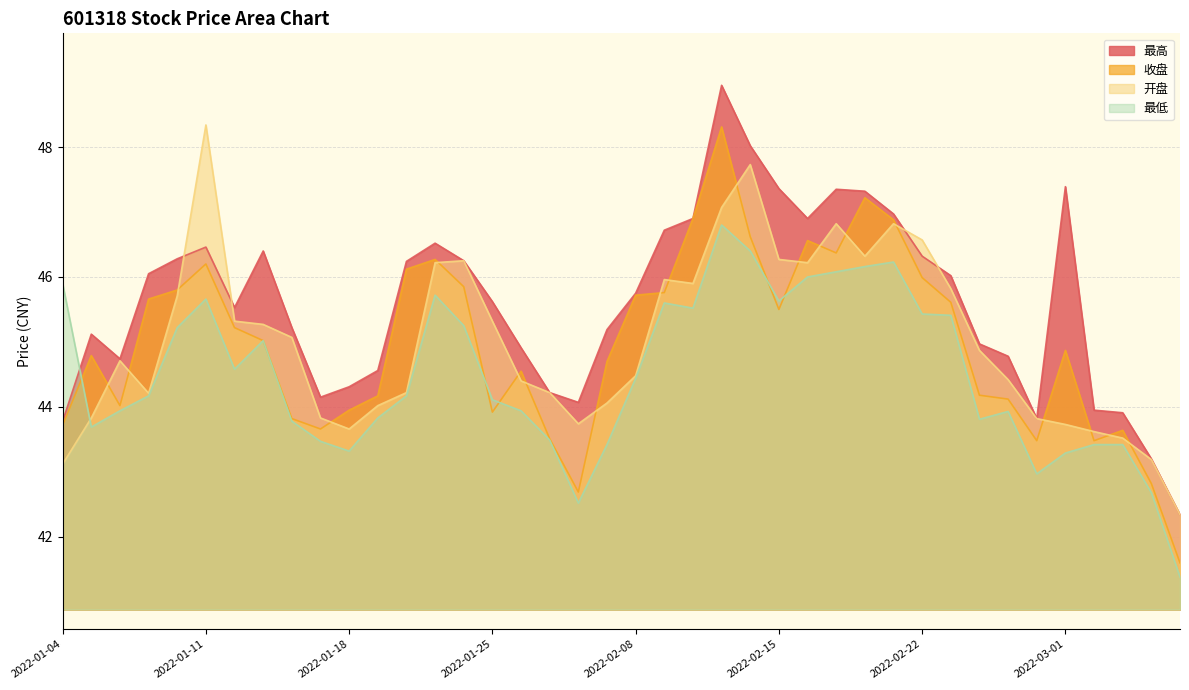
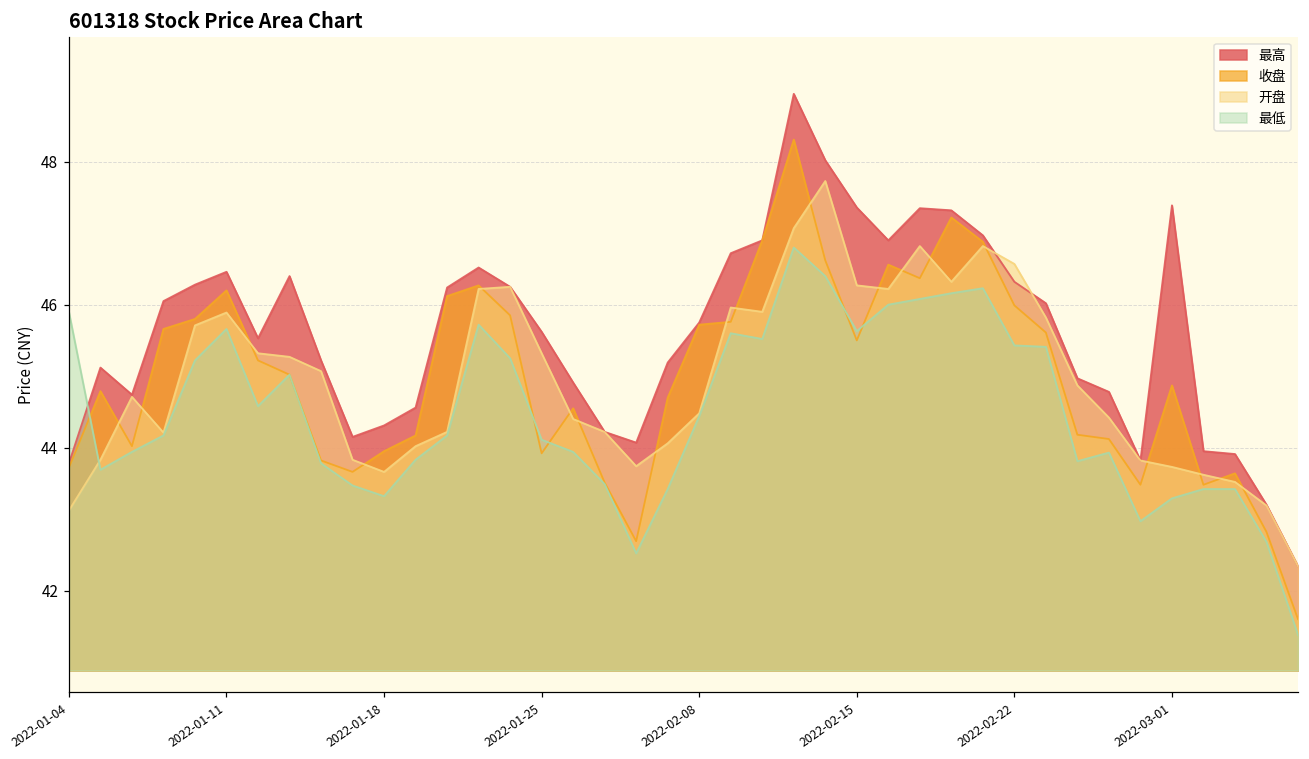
  {
    "最高": {
      "2022-01-04": 43.8,
      "2022-01-11": 46.5,
      "2022-01-18": 44.3,
      "2022-01-25": 45.6,
      "2022-02-15": 47.4,
      "2022-02-22": 46.3,
      "2022-03-01": 47.4
    },
    "收盘": {
      "2022-01-04": 43.7,
      "2022-01-11": 46.2,
      "2022-01-18": 44.0,
      "2022-01-25": 43.9,
      "2022-02-15": 45.5,
      "2022-02-22": 46.0,
      "2022-03-01": 44.9
    },
    "开盘": {
      "2022-01-04": 43.1,
-     "2022-01-11": 48.3,
+     "2022-01-11": 45.9,
      "2022-01-18": 43.7,
      "2022-01-25": 45.3,
      "2022-02-08": 44.5,
      "2022-02-15": 46.3,
      "2022-02-22": 46.6,
      "2022-03-01": 43.7
    },
    "最低": {
      "2022-01-04": 45.9,
      "2022-01-11": 45.7,
      "2022-01-18": 43.3,
      "2022-01-25": 44.1,
      "2022-02-08": 44.4,
      "2022-02-15": 45.6,
      "2022-02-22": 45.4,
      "2022-03-01": 43.3
    }
  }
